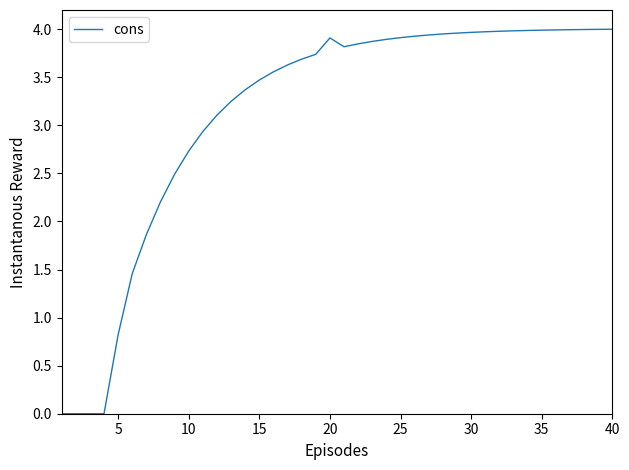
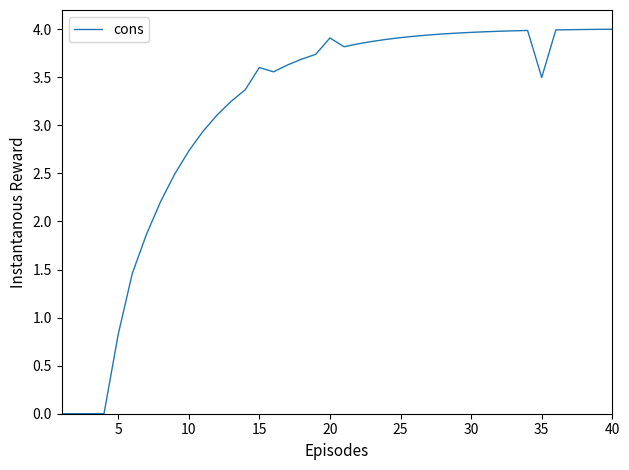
  {
    "5": 0.8,
    "10": 2.7,
-   "15": 3.5,
+   "15": 3.6,
    "20": 3.9,
    "25": 3.9,
    "30": 4.0,
-   "35": 4.0,
+   "35": 3.5,
    "40": 4.0
  }
